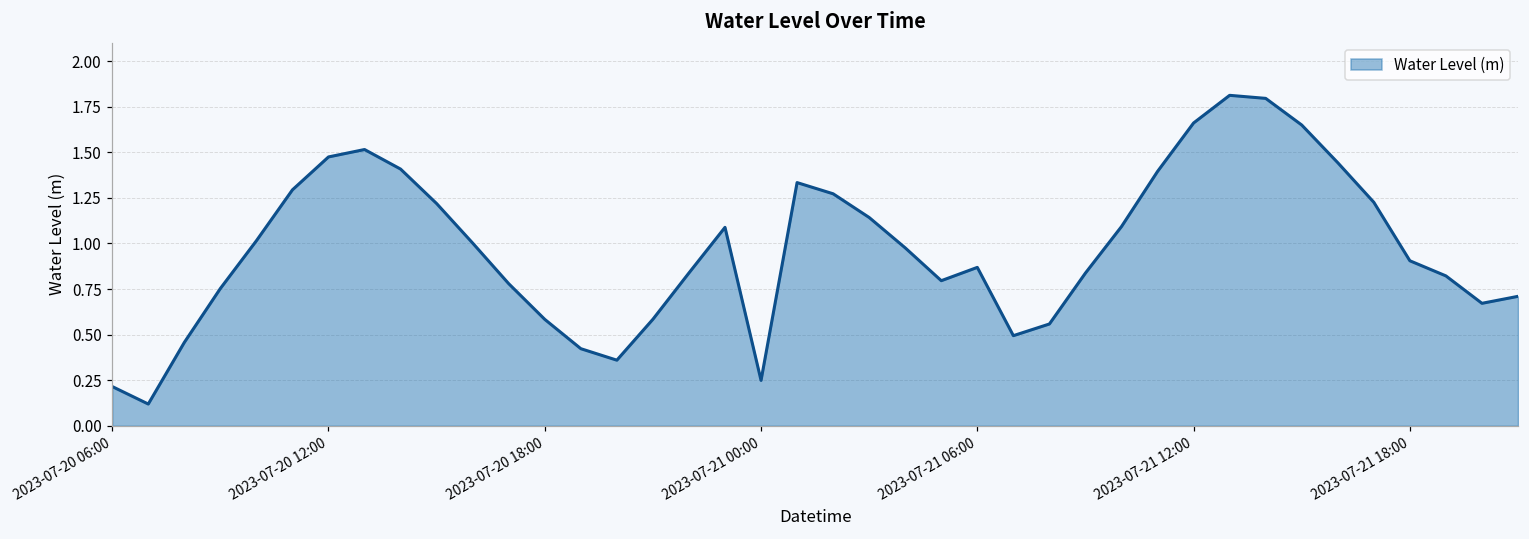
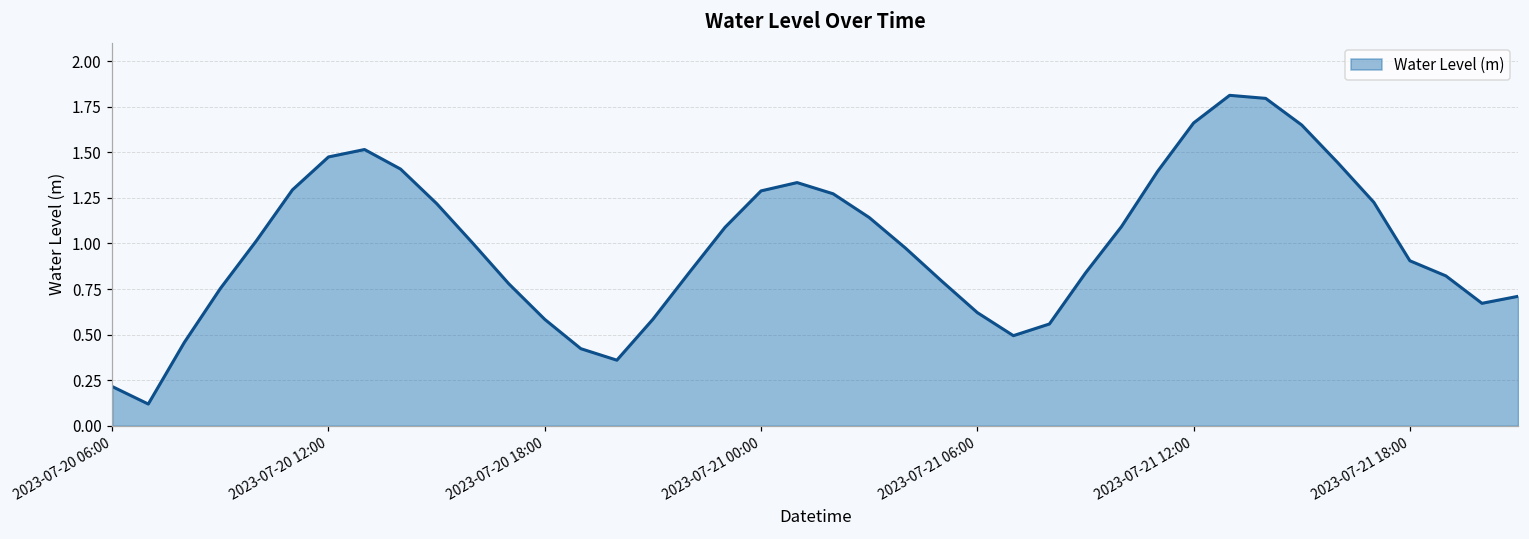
  {
    "2023-07-20 06:00": 0.22,
    "2023-07-20 12:00": 1.47,
    "2023-07-20 18:00": 0.58,
-   "2023-07-21 00:00": 0.25,
-   "2023-07-21 06:00": 0.87,
+   "2023-07-21 00:00": 1.29,
+   "2023-07-21 06:00": 0.62,
    "2023-07-21 12:00": 1.66,
    "2023-07-21 18:00": 0.90
  }
